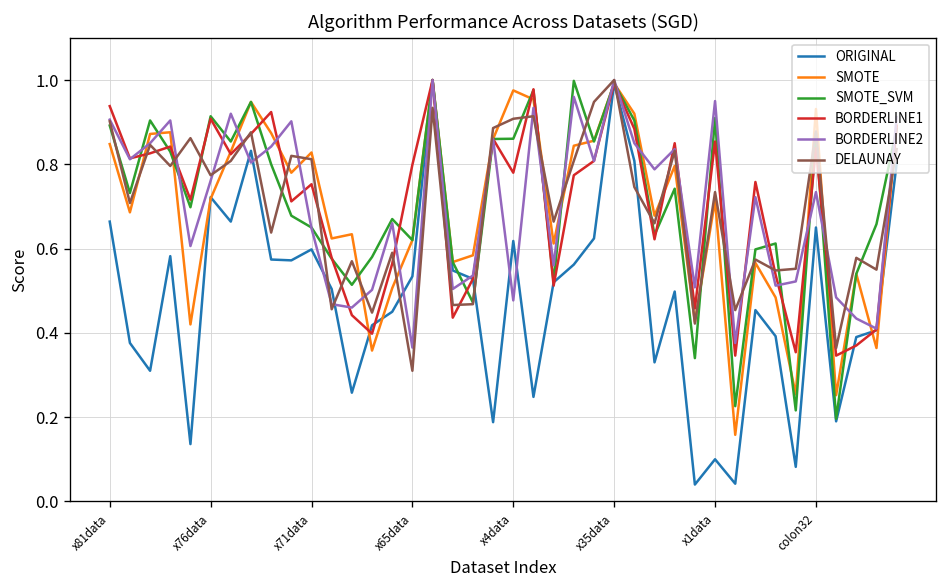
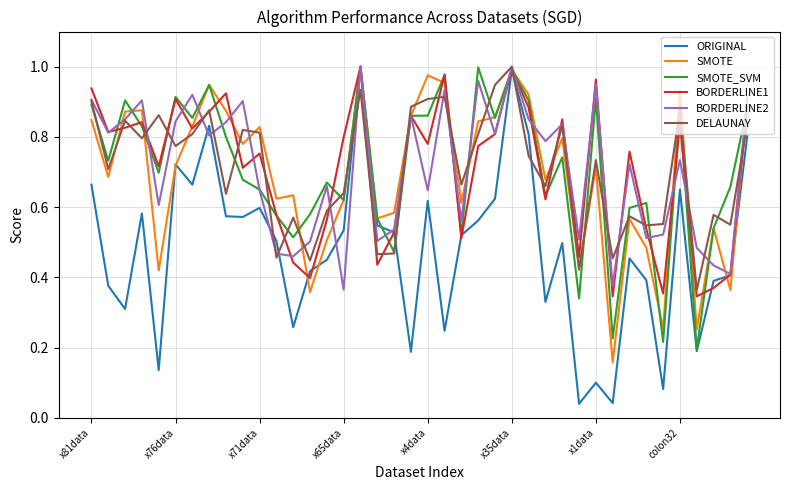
  {
    "ORIGINAL": {
      "x81data": 0.66,
      "x71data": 0.60,
      "x65data": 0.53,
      "x4data": 0.62,
      "x1data": 0.10,
      "colon32": 0.65
    },
    "SMOTE": {
      "x81data": 0.85,
      "x71data": 0.83,
      "x4data": 0.98,
      "x1data": 0.71
    },
    "SMOTE_SVM": {
      "x81data": 0.89,
      "x4data": 0.86,
      "x1data": 0.91
    },
    "BORDERLINE1": {
      "x81data": 0.94,
      "x71data": 0.75,
      "x65data": 0.80,
      "x4data": 0.78,
-     "x1data": 0.85
+     "x1data": 0.96
    },
    "BORDERLINE2": {
-     "x76data": 0.76,
+     "x76data": 0.84,
      "x65data": 0.36,
-     "x4data": 0.48,
+     "x4data": 0.65,
      "x1data": 0.95,
      "colon32": 0.73
    },
    "DELAUNAY": {
      "x76data": 0.77,
      "x71data": 0.81,
-     "x65data": 0.31,
+     "x65data": 0.64,
      "x4data": 0.91,
      "x1data": 0.73
    }
  }
